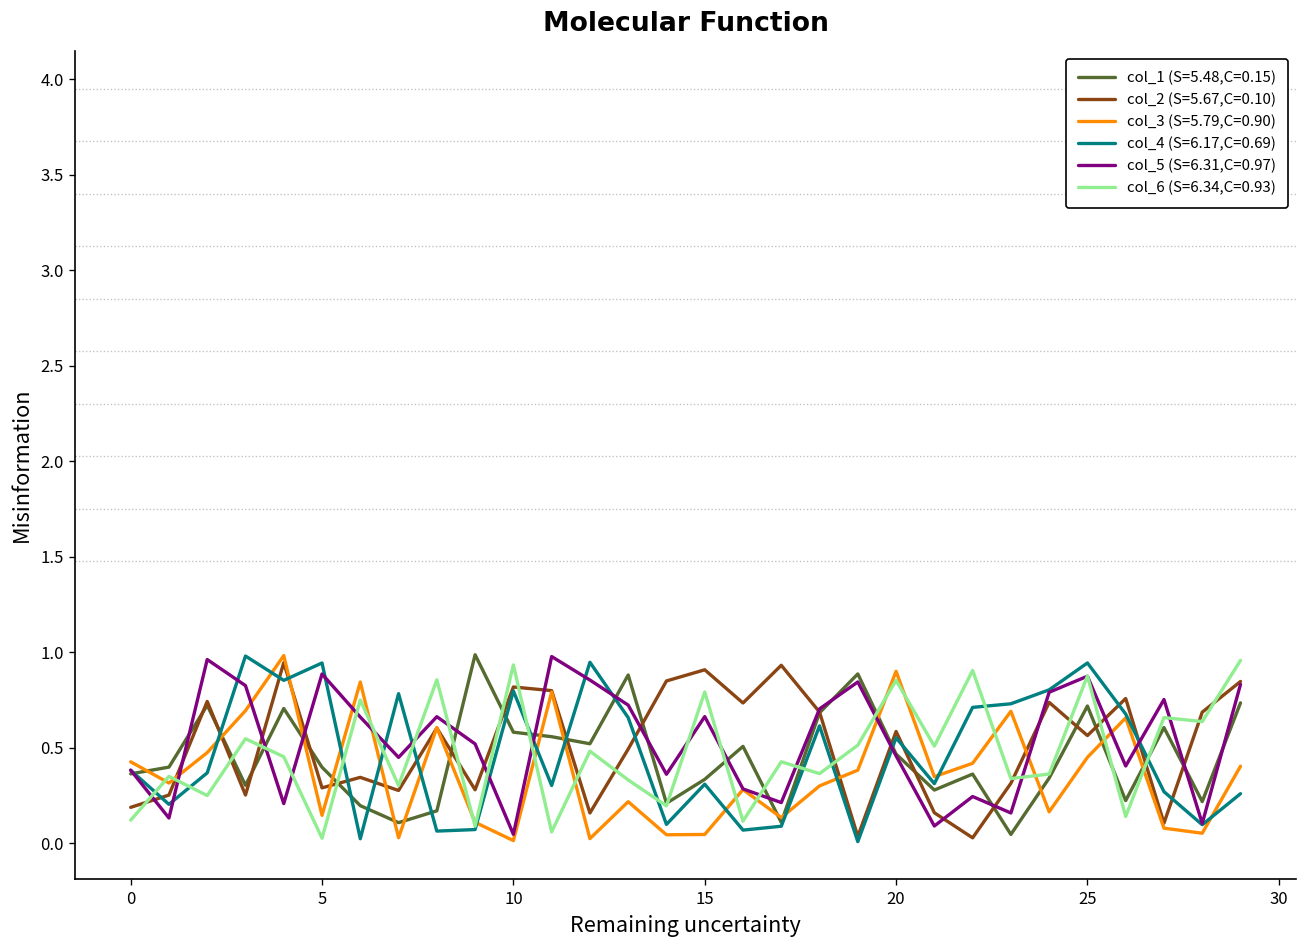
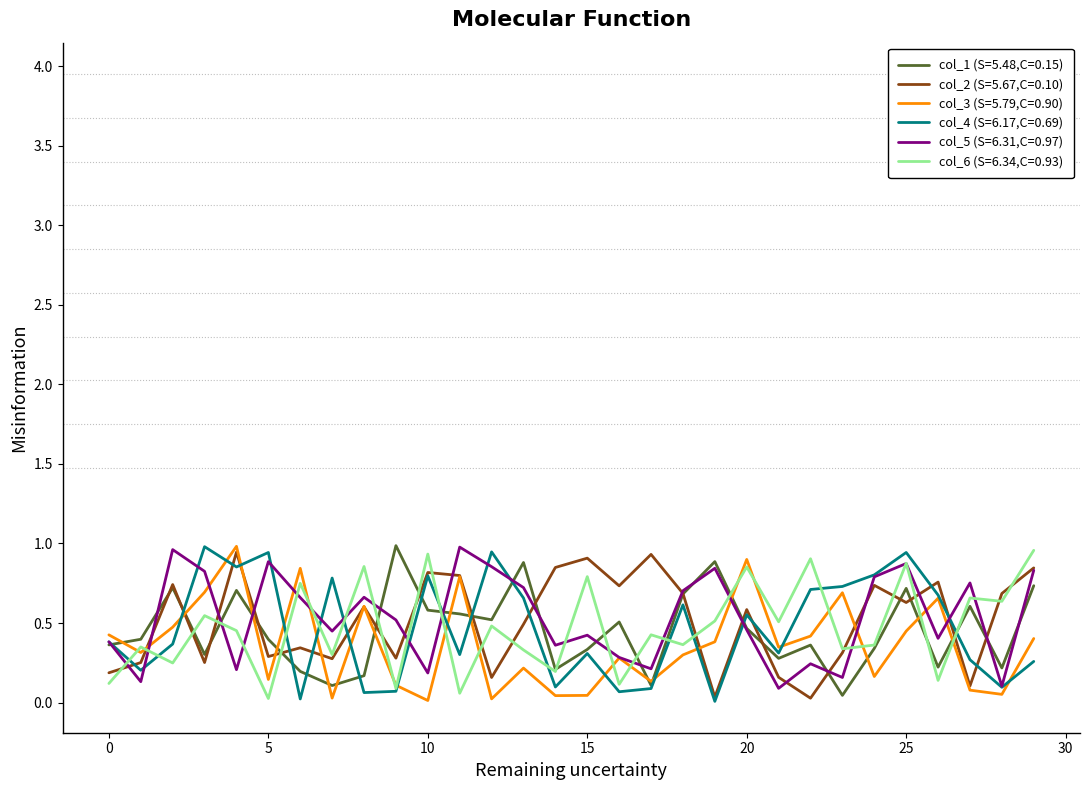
  {
    "col_1 (S=5.48,C=0.15)": {
      "0": 0.36,
      "5": 0.40,
      "10": 0.58,
      "15": 0.33,
      "25": 0.72
    },
    "col_2 (S=5.67,C=0.10)": {
      "0": 0.19,
      "5": 0.29,
      "10": 0.82,
      "15": 0.91,
      "20": 0.58,
-     "25": 0.56
+     "25": 0.63
    },
    "col_3 (S=5.79,C=0.90)": {
      "0": 0.43,
      "5": 0.15,
      "10": 0.01,
      "15": 0.05,
      "20": 0.90,
      "25": 0.45
    },
    "col_4 (S=6.17,C=0.69)": {
      "5": 0.94,
      "10": 0.80,
      "15": 0.31,
      "20": 0.55,
      "25": 0.94
    },
    "col_5 (S=6.31,C=0.97)": {
      "5": 0.89,
-     "10": 0.05,
-     "15": 0.66
+     "10": 0.19,
+     "15": 0.42
    },
    "col_6 (S=6.34,C=0.93)": {
      "0": 0.12,
      "5": 0.03,
      "10": 0.93,
      "15": 0.79,
      "20": 0.85
    }
  }
